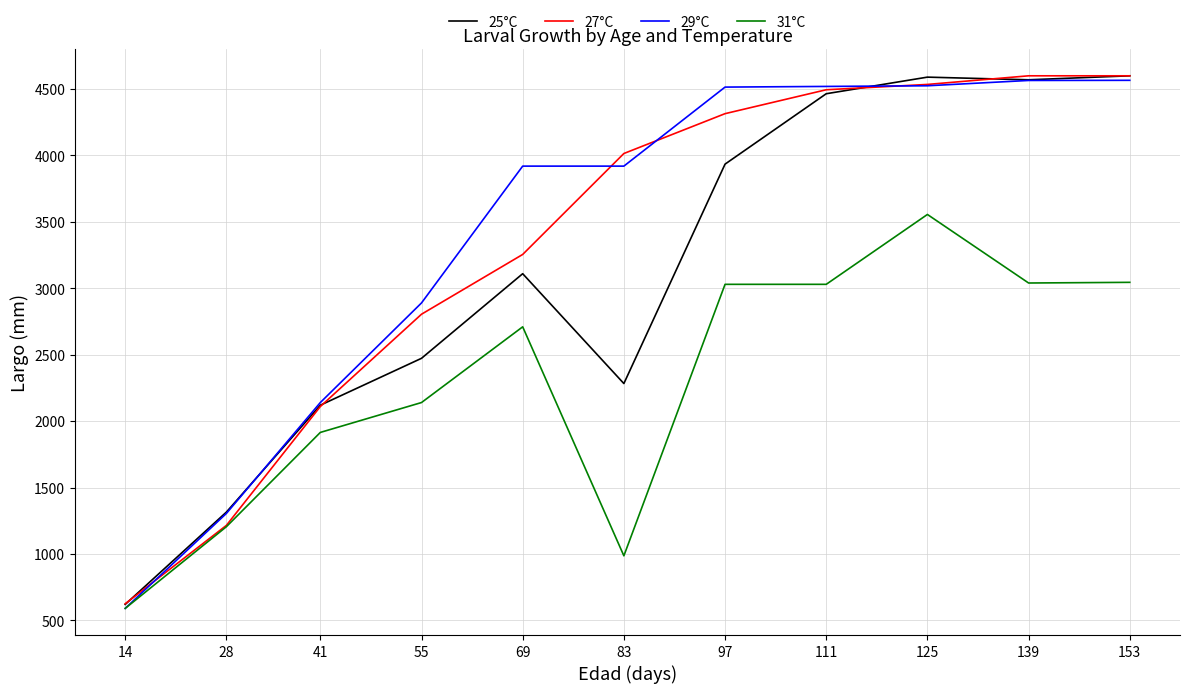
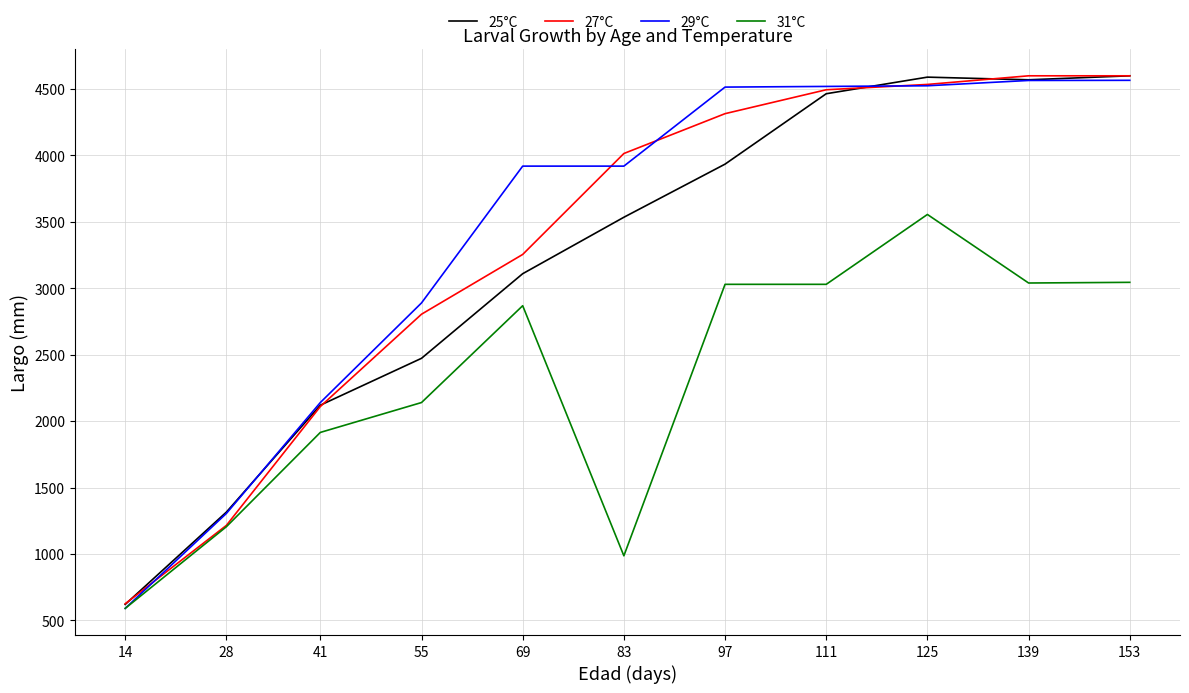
  {
    "25°C": {
      "55": 2470,
      "69": 3110,
-     "83": 2280,
+     "83": 3540,
      "97": 3940,
      "111": 4470,
      "125": 4590
    },
    "27°C": {
      "55": 2810,
      "69": 3260,
      "83": 4020,
      "97": 4320,
      "111": 4500,
      "139": 4600
    },
    "29°C": {
      "41": 2140,
      "55": 2890,
      "69": 3920,
      "83": 3920,
      "97": 4520,
      "111": 4520,
      "153": 4570
    },
    "31°C": {
      "41": 1920,
      "55": 2140,
-     "69": 2710,
+     "69": 2870,
      "83": 990,
      "97": 3030,
      "111": 3030,
      "125": 3560,
      "139": 3040,
      "153": 3050
    }
  }
